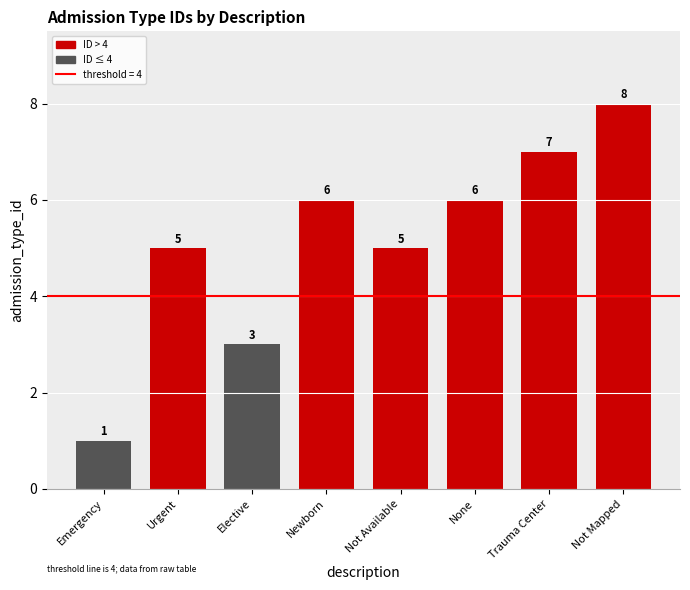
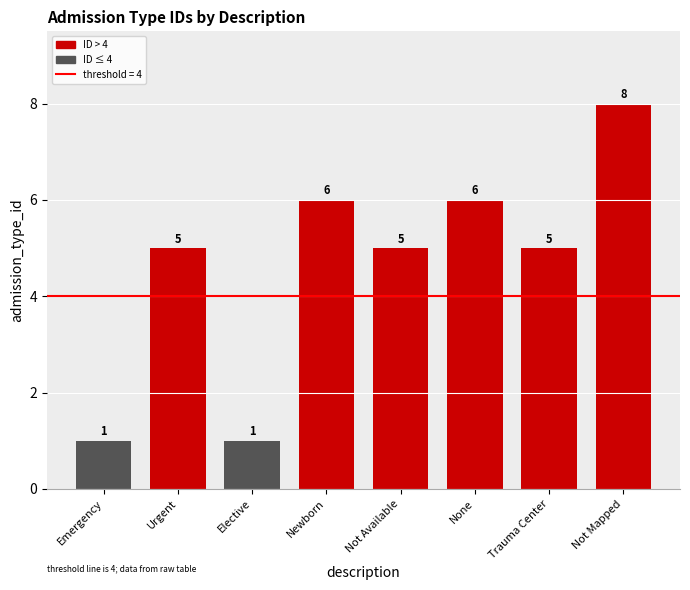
  {
    "Emergency": 1,
    "Urgent": 5,
-   "Elective": 3,
+   "Elective": 1,
    "Newborn": 6,
    "Not Available": 5,
    "None": 6,
-   "Trauma Center": 7,
+   "Trauma Center": 5,
    "Not Mapped": 8
  }
